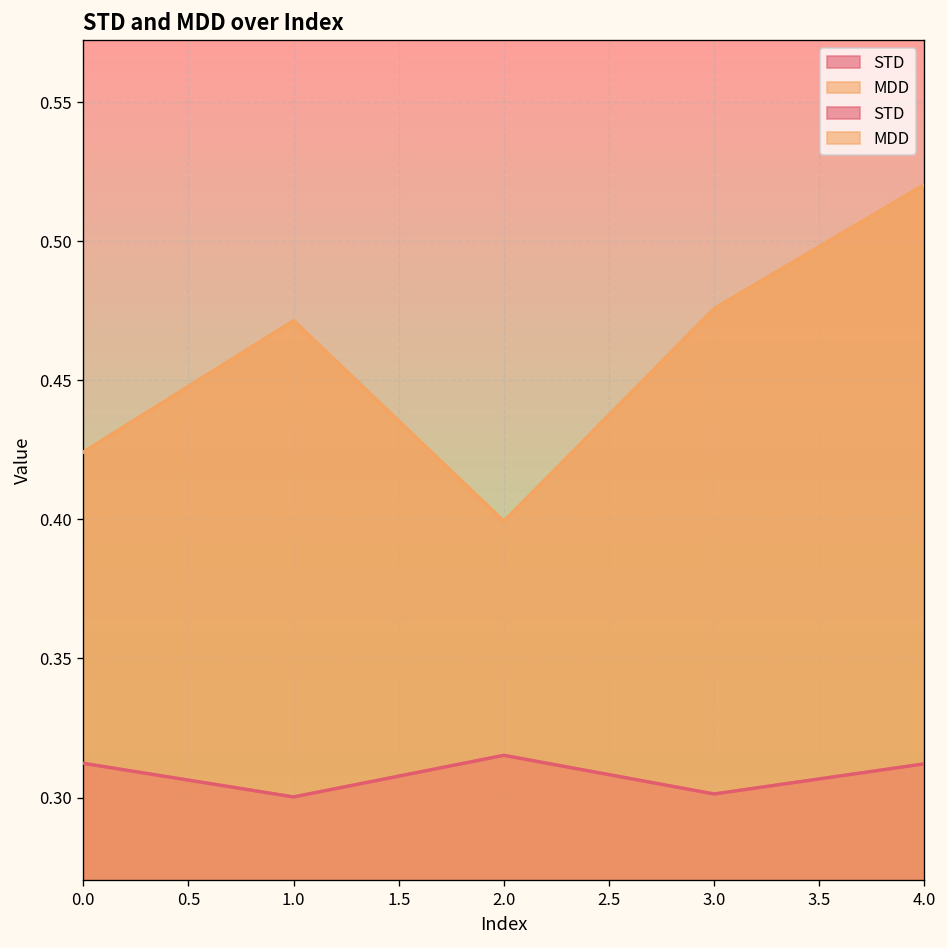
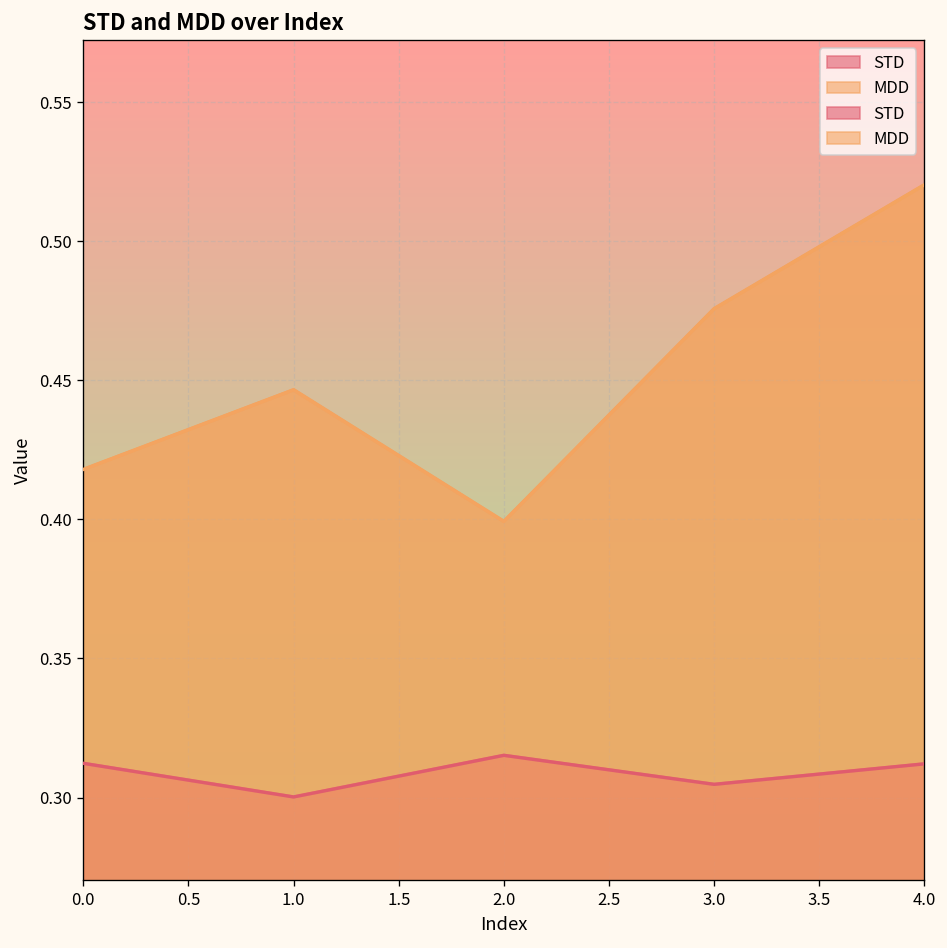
  {
    "STD": {
      "0.0": 0.312,
      "1.0": 0.300,
      "2.0": 0.315,
-     "3.0": 0.301,
+     "3.0": 0.305,
      "4.0": 0.312
    },
    "MDD": {
-     "0.0": 0.424,
-     "1.0": 0.471,
+     "0.0": 0.418,
+     "1.0": 0.447,
      "2.0": 0.399,
      "3.0": 0.476,
      "4.0": 0.520
    }
  }
